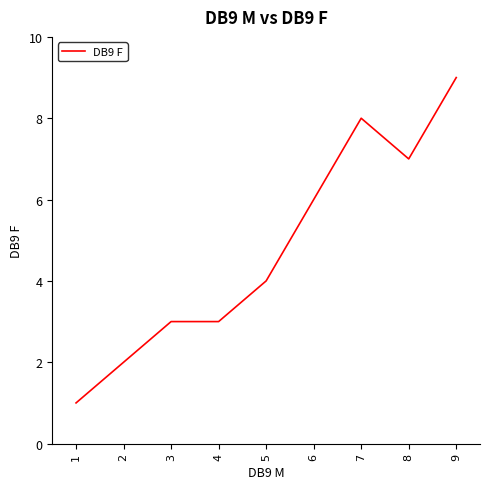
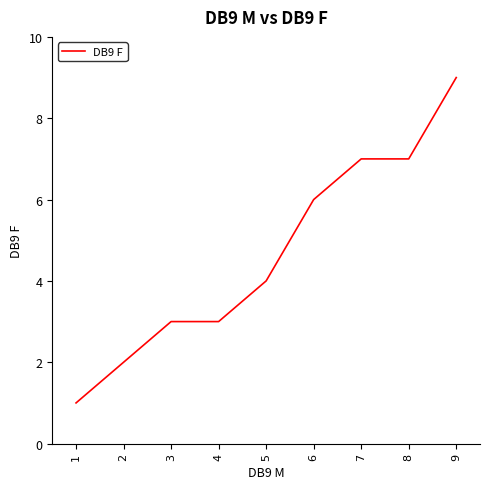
  {
    "1": 1,
    "2": 2,
    "3": 3,
    "4": 3,
    "5": 4,
    "6": 6,
-   "7": 8,
+   "7": 7,
    "8": 7,
    "9": 9
  }
